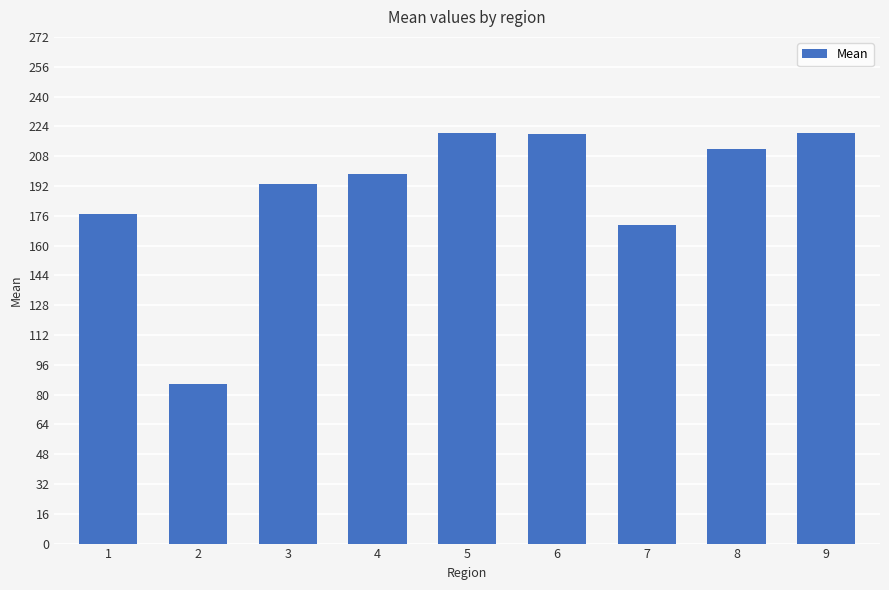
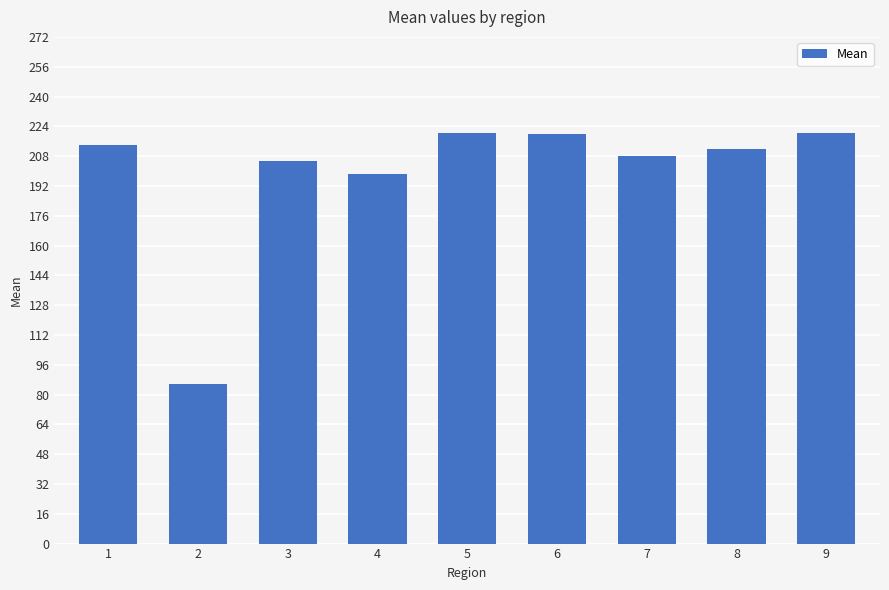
  {
-   "1": 177,
+   "1": 214,
    "2": 86,
-   "3": 193,
+   "3": 206,
    "4": 198,
    "5": 221,
    "6": 220,
-   "7": 171,
+   "7": 208,
    "8": 212,
    "9": 221
  }
